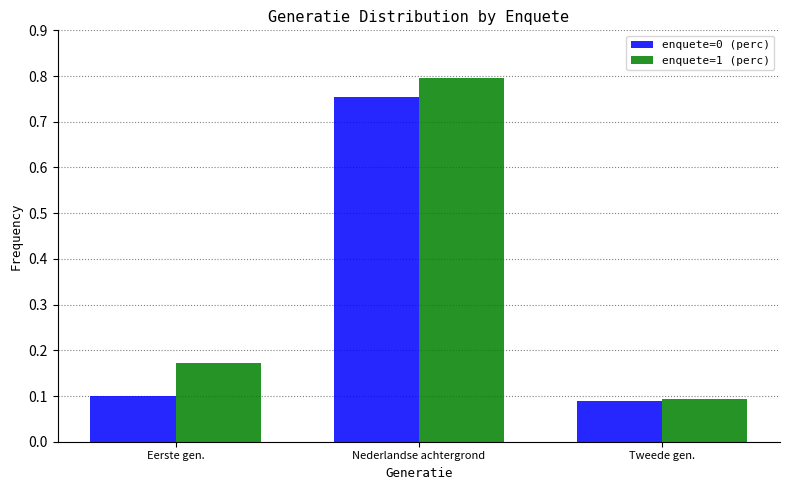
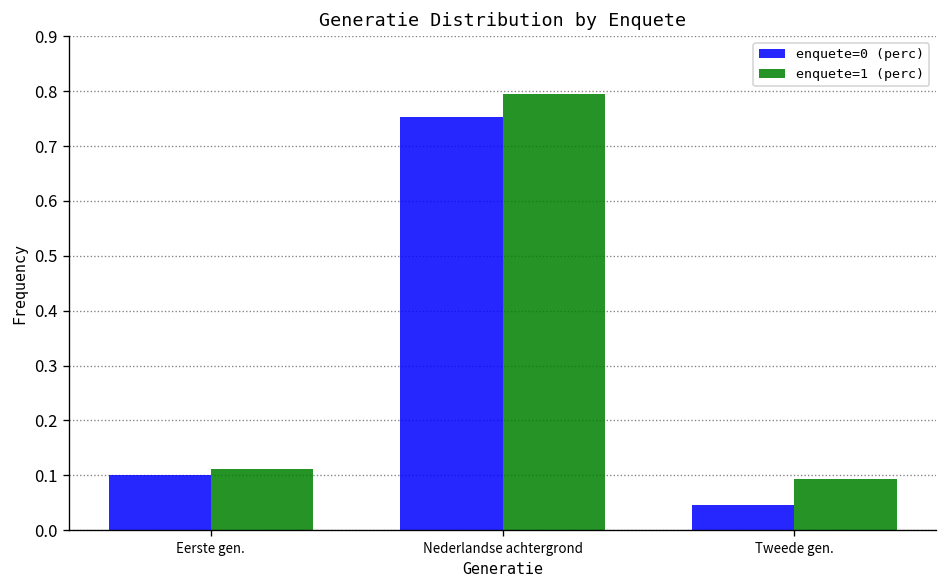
  {
    "enquete=0 (perc)": {
      "Eerste gen.": 0.10,
      "Nederlandse achtergrond": 0.75,
-     "Tweede gen.": 0.09
+     "Tweede gen.": 0.05
    },
    "enquete=1 (perc)": {
-     "Eerste gen.": 0.17,
+     "Eerste gen.": 0.11,
      "Nederlandse achtergrond": 0.80,
      "Tweede gen.": 0.09
    }
  }
